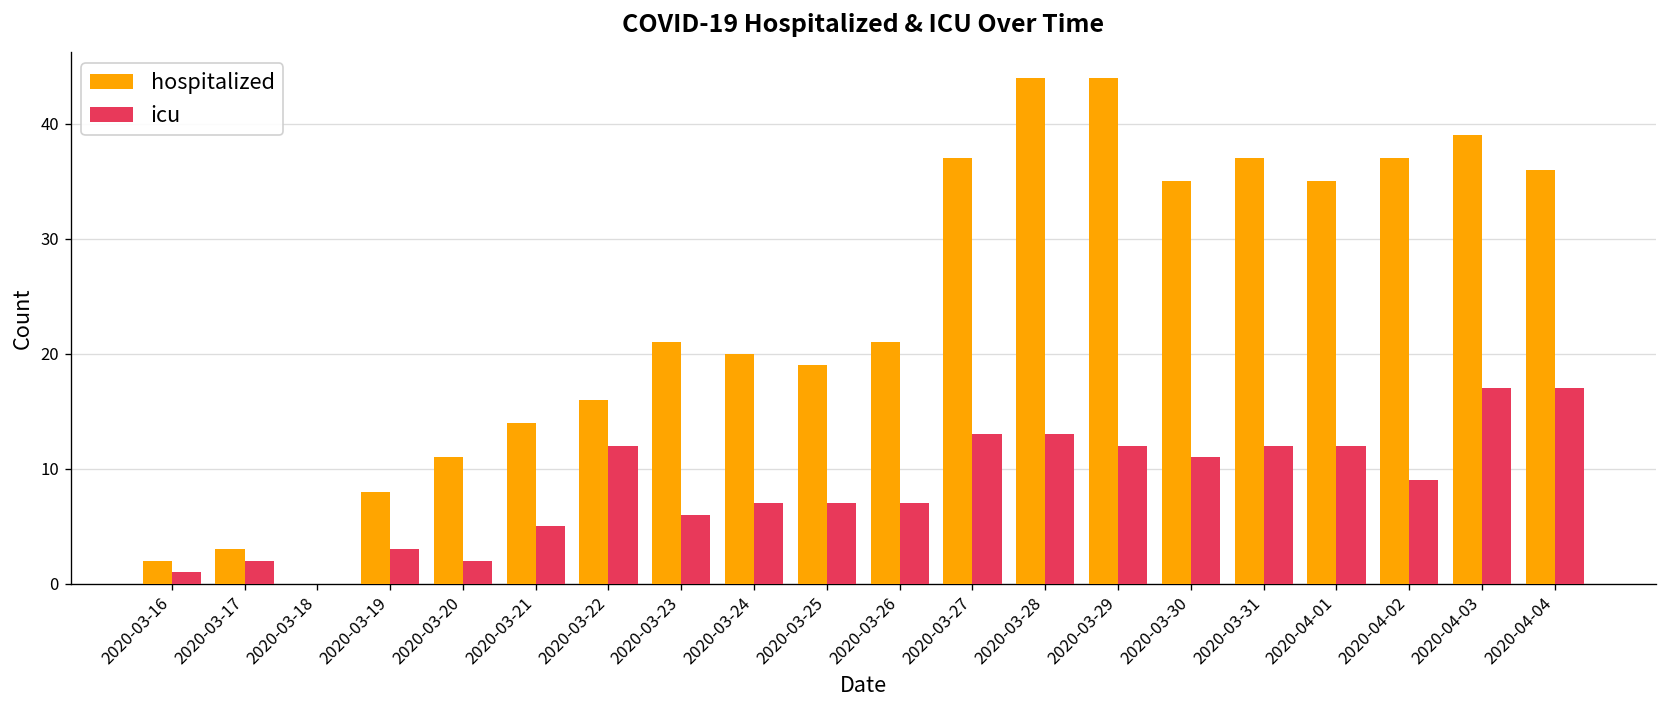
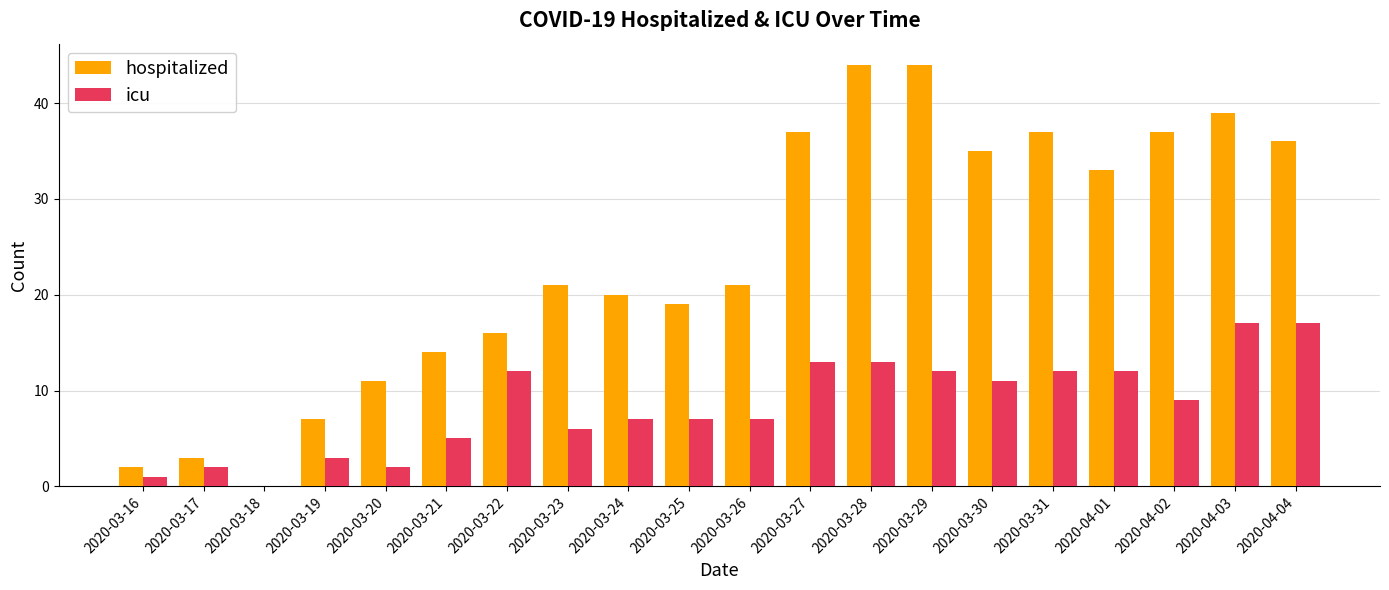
  {
    "hospitalized": {
      "2020-03-16": 2,
      "2020-03-17": 3,
      "2020-03-18": 0,
-     "2020-03-19": 8,
+     "2020-03-19": 7,
      "2020-03-20": 11,
      "2020-03-21": 14,
      "2020-03-22": 16,
      "2020-03-23": 21,
      "2020-03-24": 20,
      "2020-03-25": 19,
      "2020-03-26": 21,
      "2020-03-27": 37,
      "2020-03-28": 44,
      "2020-03-29": 44,
      "2020-03-30": 35,
      "2020-03-31": 37,
-     "2020-04-01": 35,
+     "2020-04-01": 33,
      "2020-04-02": 37,
      "2020-04-03": 39,
      "2020-04-04": 36
    },
    "icu": {
      "2020-03-16": 1,
      "2020-03-17": 2,
      "2020-03-18": 0,
      "2020-03-19": 3,
      "2020-03-20": 2,
      "2020-03-21": 5,
      "2020-03-22": 12,
      "2020-03-23": 6,
      "2020-03-24": 7,
      "2020-03-25": 7,
      "2020-03-26": 7,
      "2020-03-27": 13,
      "2020-03-28": 13,
      "2020-03-29": 12,
      "2020-03-30": 11,
      "2020-03-31": 12,
      "2020-04-01": 12,
      "2020-04-02": 9,
      "2020-04-03": 17,
      "2020-04-04": 17
    }
  }
